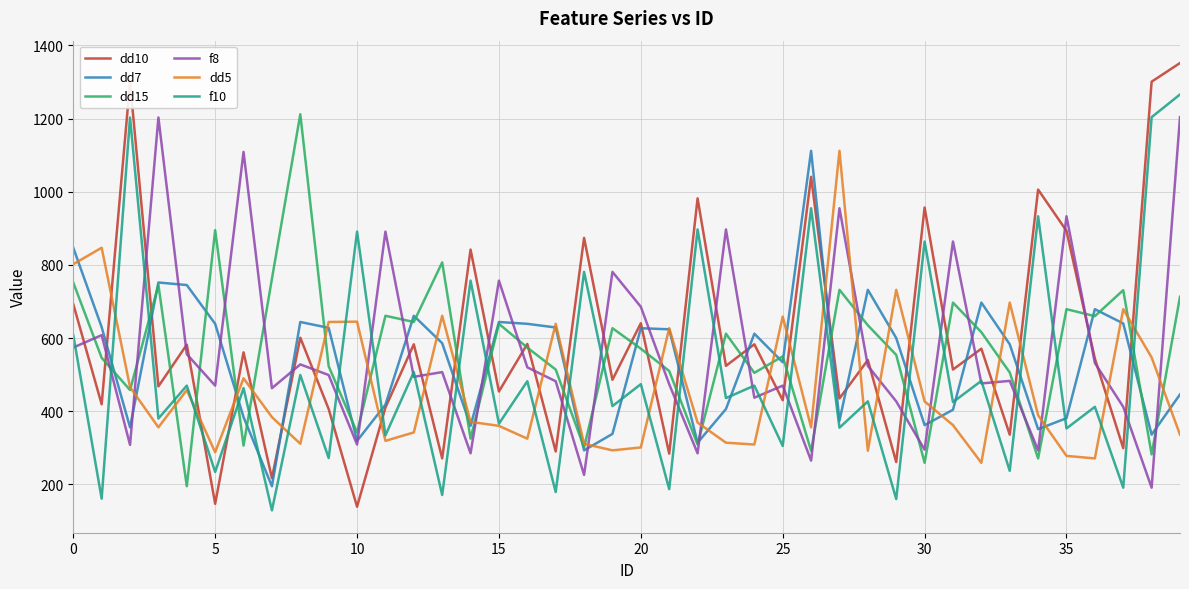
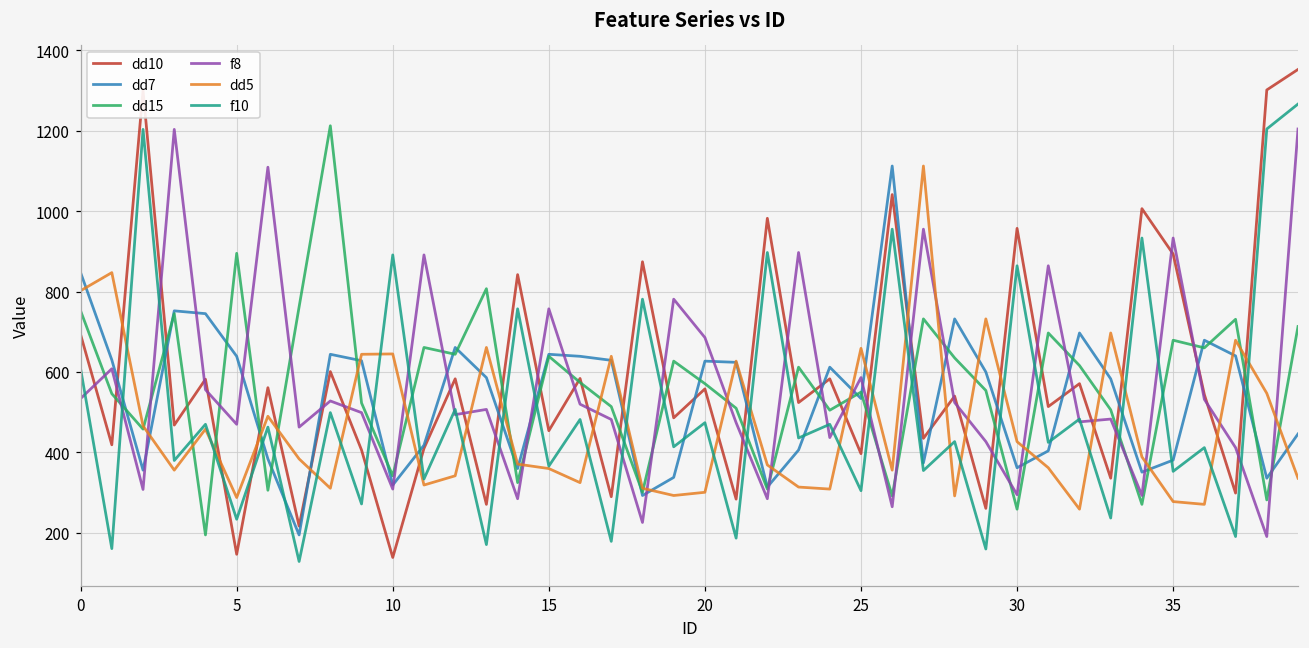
  {
    "dd10": {
      "0": 690,
      "5": 150,
      "10": 140,
      "15": 450,
-     "20": 640,
-     "25": 430,
+     "20": 560,
+     "25": 400,
      "30": 960,
      "35": 890
    },
    "dd7": {
      "0": 850,
      "5": 640,
      "10": 320,
      "20": 630,
      "25": 530,
      "30": 360,
      "35": 380
    },
    "f8": {
-     "0": 570,
+     "0": 530,
      "5": 470,
      "10": 310,
      "15": 760,
      "20": 690,
-     "25": 470,
+     "25": 590,
      "30": 300,
      "35": 930
    },
    "dd5": {
      "0": 800,
      "5": 290,
      "10": 640,
      "20": 300,
      "25": 660,
      "30": 430,
      "35": 280
    }
  }
